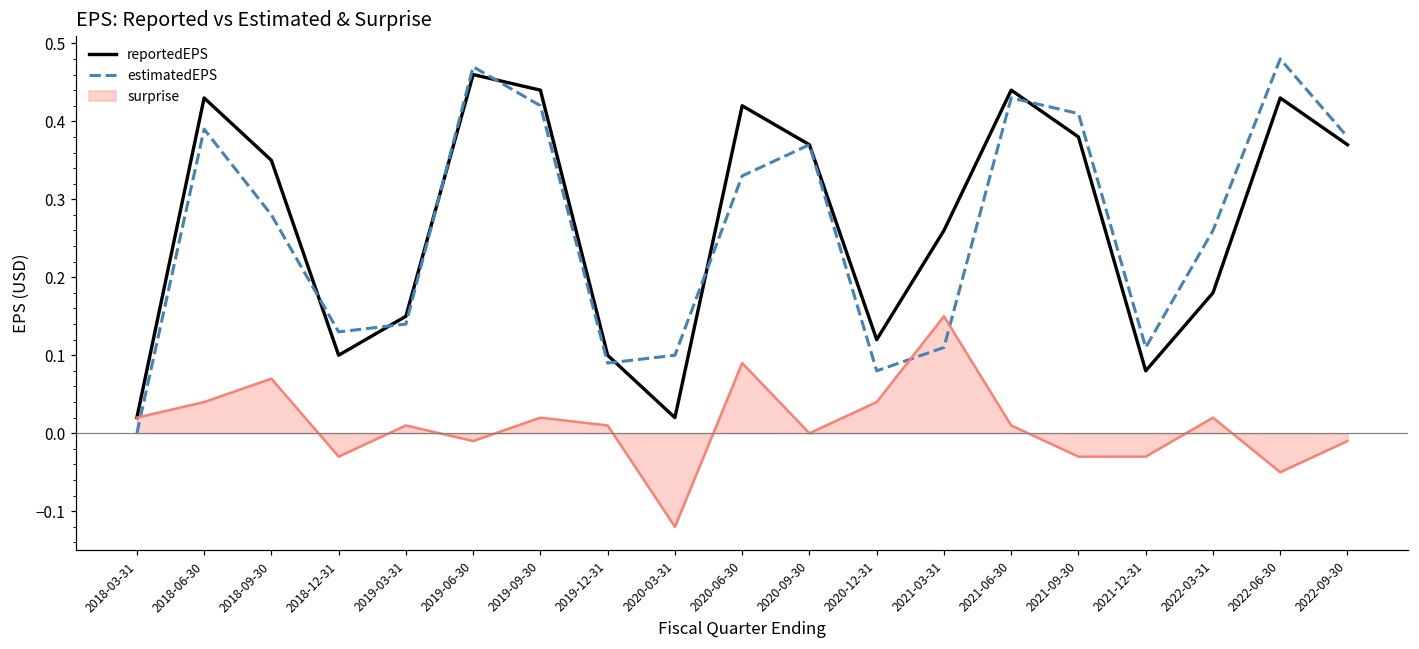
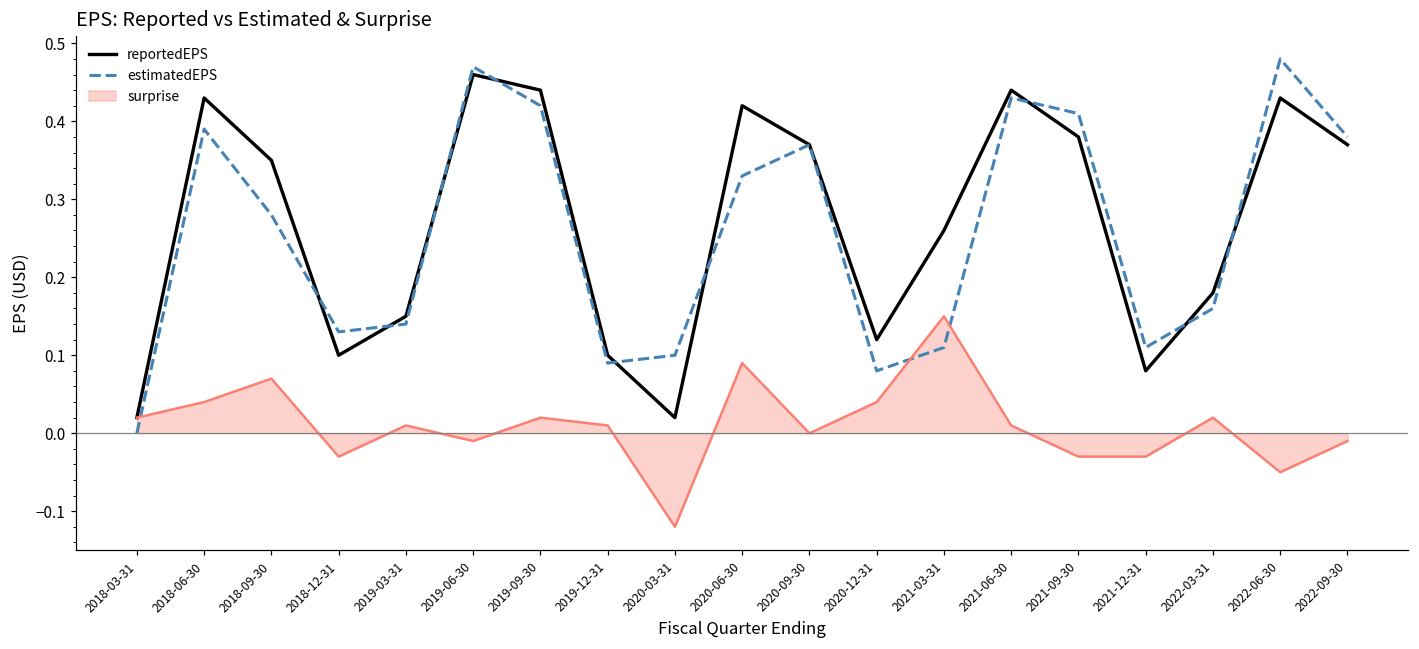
  {
    "reportedEPS": {
      "2018-06-30": 0.43,
      "2018-09-30": 0.35,
      "2018-12-31": 0.10,
      "2019-03-31": 0.15,
      "2019-06-30": 0.46,
      "2019-09-30": 0.44,
      "2019-12-31": 0.10,
      "2020-03-31": 0.02,
      "2020-06-30": 0.42,
      "2020-12-31": 0.12,
      "2021-03-31": 0.26,
      "2021-06-30": 0.44,
      "2021-09-30": 0.38,
      "2021-12-31": 0.08,
      "2022-03-31": 0.18,
      "2022-06-30": 0.43,
      "2022-09-30": 0.37
    },
    "estimatedEPS": {
      "2018-03-31": 0.00,
      "2018-06-30": 0.39,
      "2018-09-30": 0.28,
      "2018-12-31": 0.13,
      "2019-03-31": 0.14,
      "2019-06-30": 0.47,
      "2019-09-30": 0.42,
      "2019-12-31": 0.09,
      "2020-03-31": 0.10,
      "2020-06-30": 0.33,
      "2020-12-31": 0.08,
      "2021-03-31": 0.11,
      "2021-06-30": 0.43,
      "2021-09-30": 0.41,
      "2021-12-31": 0.11,
-     "2022-03-31": 0.26,
+     "2022-03-31": 0.16,
      "2022-06-30": 0.48,
      "2022-09-30": 0.38
    }
  }
